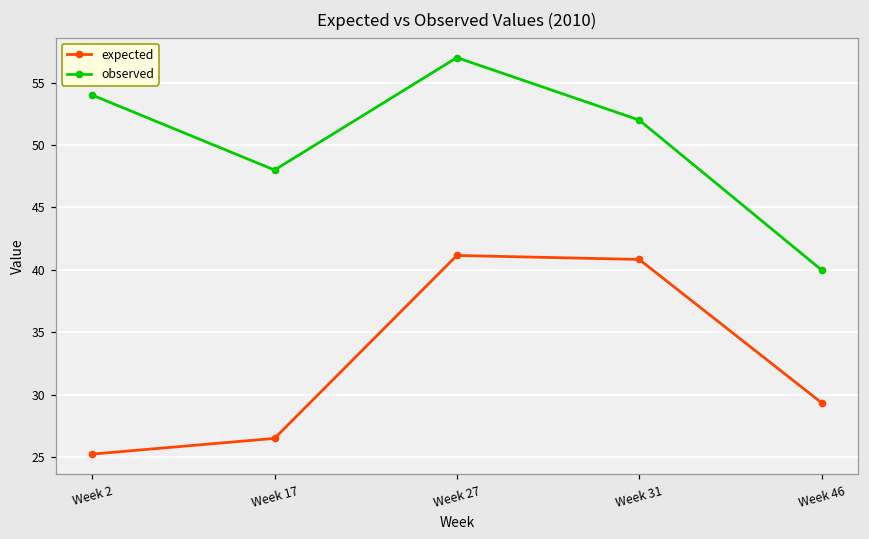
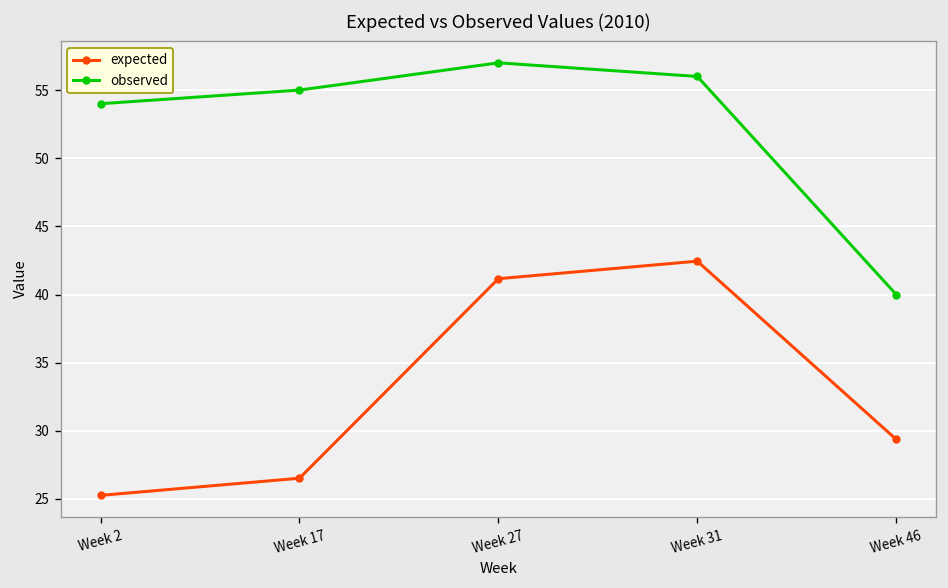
  {
    "expected": {
      "Week 2": 25.3,
      "Week 17": 26.5,
      "Week 27": 41.2,
-     "Week 31": 40.8,
+     "Week 31": 42.4,
      "Week 46": 29.4
    },
    "observed": {
      "Week 2": 54,
-     "Week 17": 48,
+     "Week 17": 55,
      "Week 27": 57,
-     "Week 31": 52,
+     "Week 31": 56,
      "Week 46": 40
    }
  }
